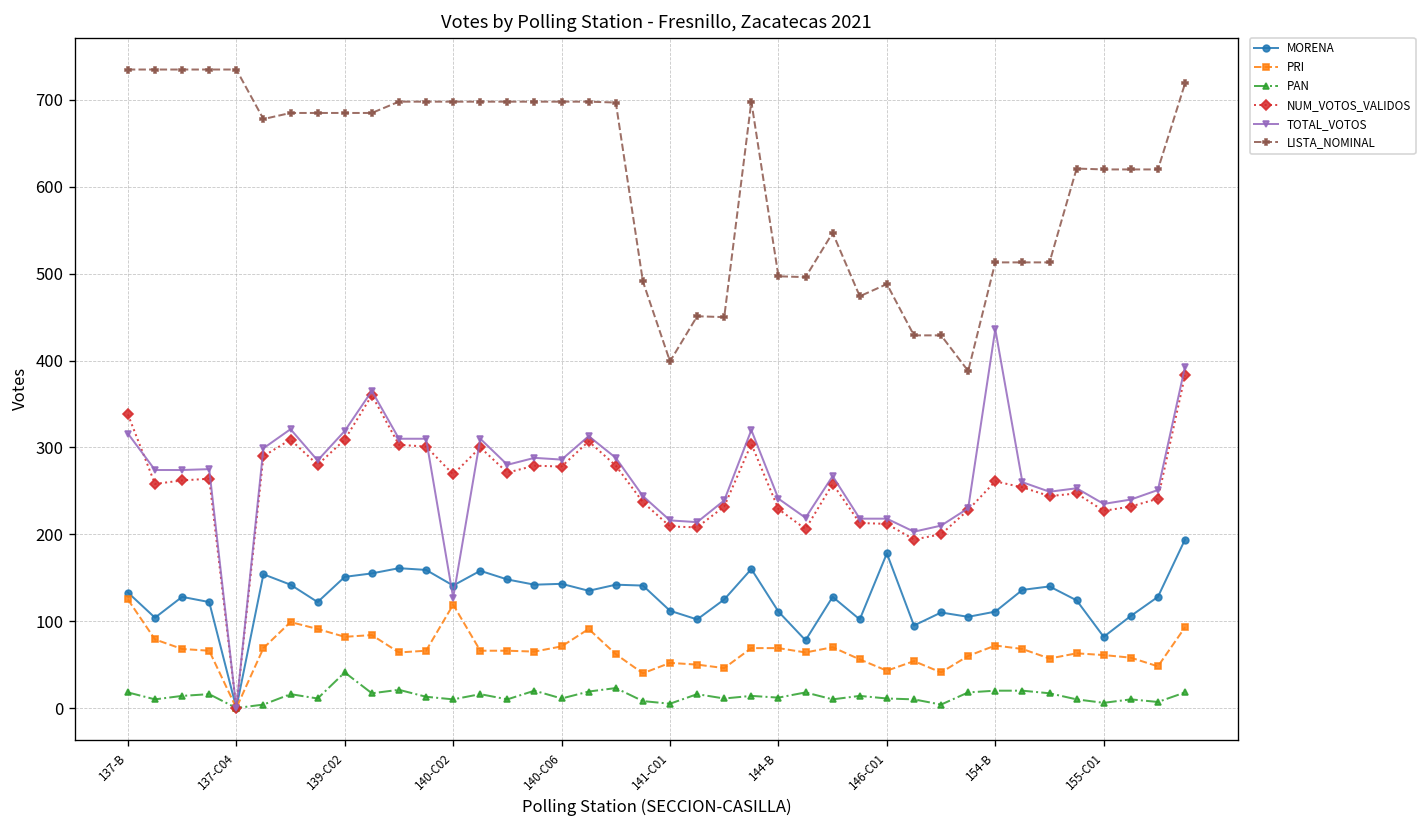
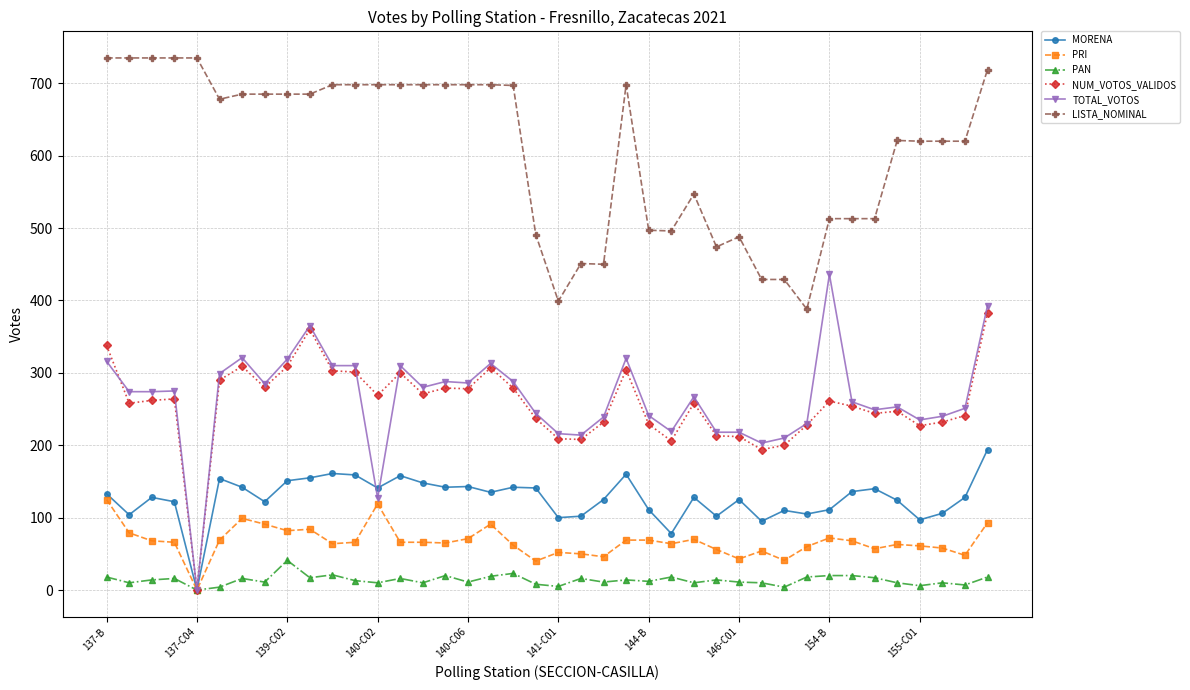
  {
    "MORENA": {
      "137-B": 130,
      "139-C02": 150,
      "140-C02": 140,
      "140-C06": 140,
-     "141-C01": 110,
+     "141-C01": 100,
      "144-B": 110,
-     "146-C01": 180,
+     "146-C01": 130,
      "154-B": 110,
-     "155-C01": 80
+     "155-C01": 100
    },
    "PRI": {
      "137-B": 130,
      "139-C02": 80,
      "140-C02": 120,
      "140-C06": 70,
      "141-C01": 50,
      "144-B": 70,
      "146-C01": 40,
      "154-B": 70,
      "155-C01": 60
    },
    "PAN": {
      "137-B": 20,
      "139-C02": 40,
      "140-C02": 10,
      "140-C06": 10,
      "141-C01": 10,
      "144-B": 10,
      "146-C01": 10,
      "154-B": 20,
      "155-C01": 10
    },
    "NUM_VOTOS_VALIDOS": {
      "137-B": 340,
      "139-C02": 310,
      "140-C02": 270,
      "140-C06": 280,
      "141-C01": 210,
      "144-B": 230,
      "146-C01": 210,
      "154-B": 260,
      "155-C01": 230
    },
    "TOTAL_VOTOS": {
      "137-B": 320,
      "139-C02": 320,
      "140-C02": 130,
      "140-C06": 290,
      "141-C01": 220,
      "144-B": 240,
      "146-C01": 220,
      "154-B": 440,
      "155-C01": 240
    },
    "LISTA_NOMINAL": {
      "137-B": 740,
      "137-C04": 740,
      "139-C02": 690,
      "140-C02": 700,
      "140-C06": 700,
      "141-C01": 400,
      "144-B": 500,
      "146-C01": 490,
      "154-B": 510,
      "155-C01": 620
    }
  }
